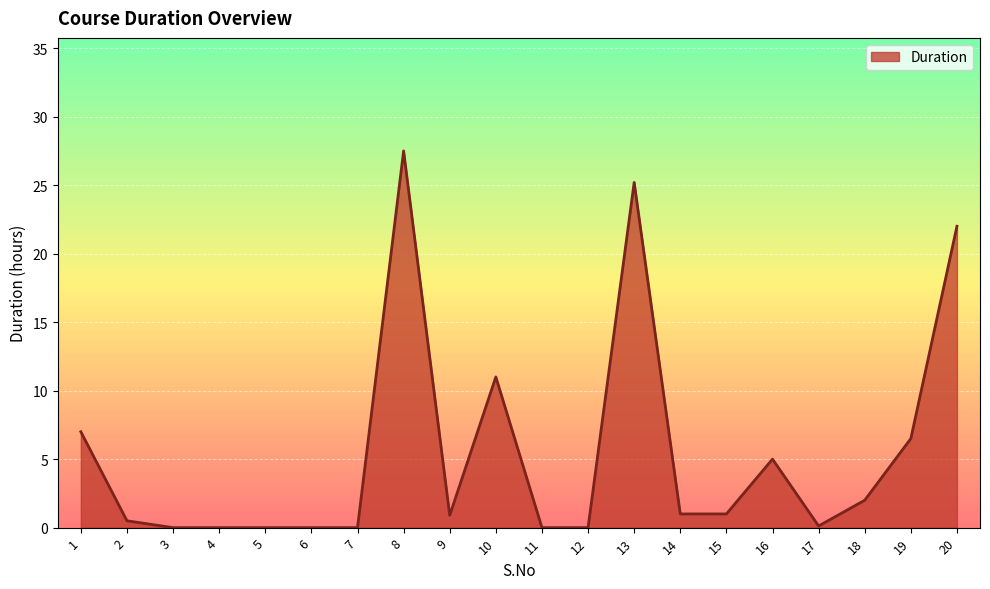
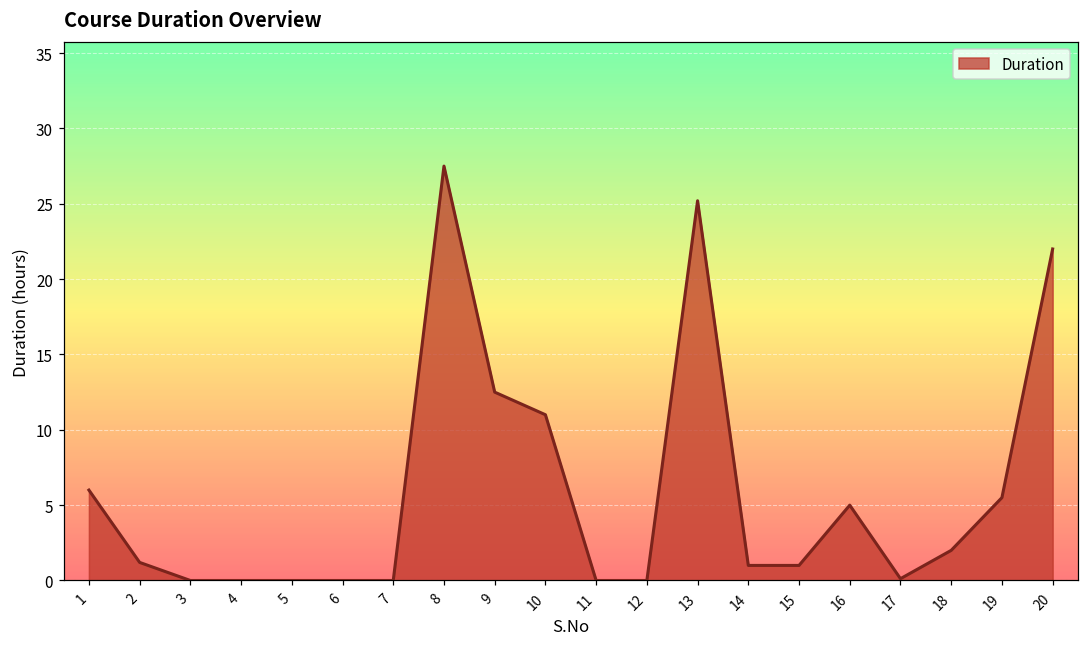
  {
-   "1": 7,
-   "2": 0.5,
+   "1": 6,
+   "2": 1.2,
    "3": 0.0,
    "4": 0.0,
    "5": 0.0,
    "6": 0.0,
    "7": 0.0,
    "8": 27.5,
-   "9": 0.9,
+   "9": 12.5,
    "10": 11.0,
    "11": 0.0,
    "12": 0.0,
    "13": 25.2,
    "14": 1.0,
    "15": 1.0,
    "16": 5.0,
    "17": 0.1,
    "18": 2.0,
-   "19": 6.5,
+   "19": 5.5,
    "20": 22.0
  }
